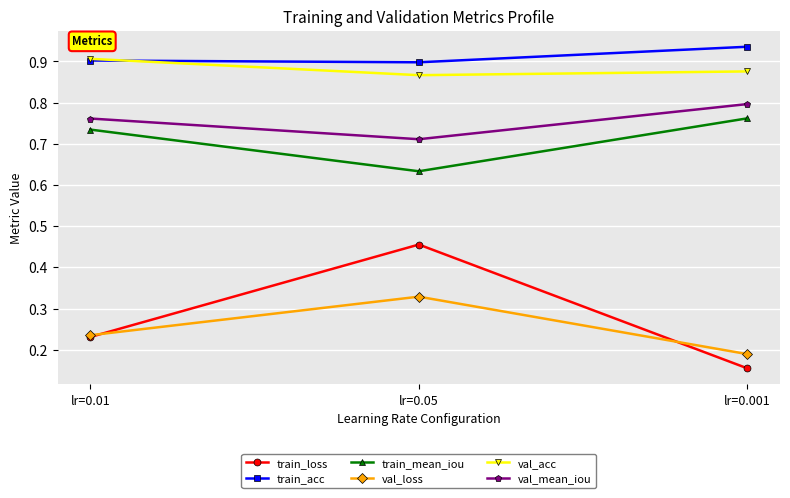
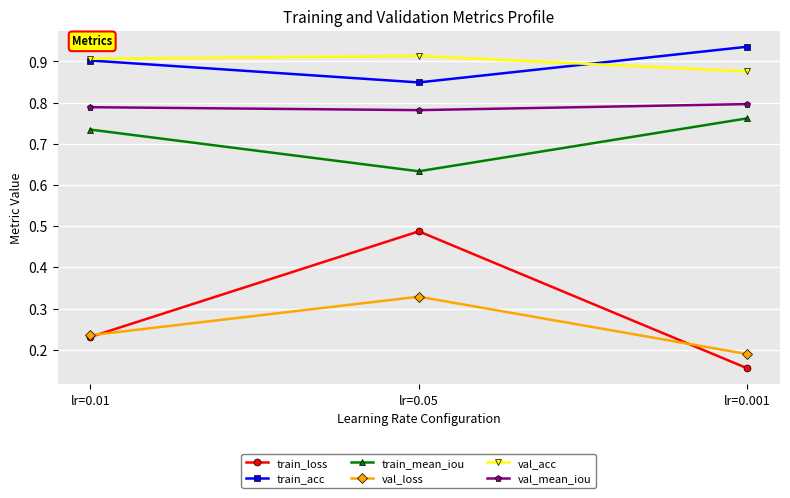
  {
    "train_loss": {
-     "lr=0.05": 0.46,
+     "lr=0.05": 0.49,
      "lr=0.001": 0.15
    },
    "train_acc": {
-     "lr=0.05": 0.90,
+     "lr=0.05": 0.85,
      "lr=0.001": 0.94
    },
    "train_mean_iou": {
      "lr=0.01": 0.73,
      "lr=0.05": 0.63,
      "lr=0.001": 0.76
    },
    "val_loss": {
      "lr=0.05": 0.33,
      "lr=0.001": 0.19
    },
    "val_acc": {
-     "lr=0.05": 0.87,
+     "lr=0.05": 0.91,
      "lr=0.001": 0.88
    },
    "val_mean_iou": {
-     "lr=0.01": 0.76,
-     "lr=0.05": 0.71,
+     "lr=0.01": 0.79,
+     "lr=0.05": 0.78,
      "lr=0.001": 0.80
    }
  }
